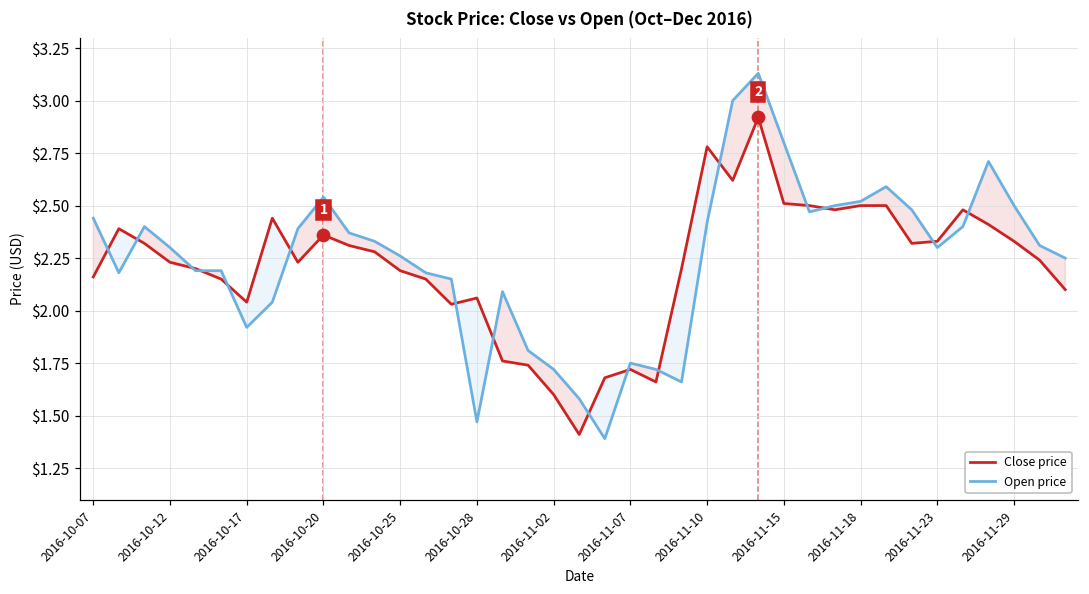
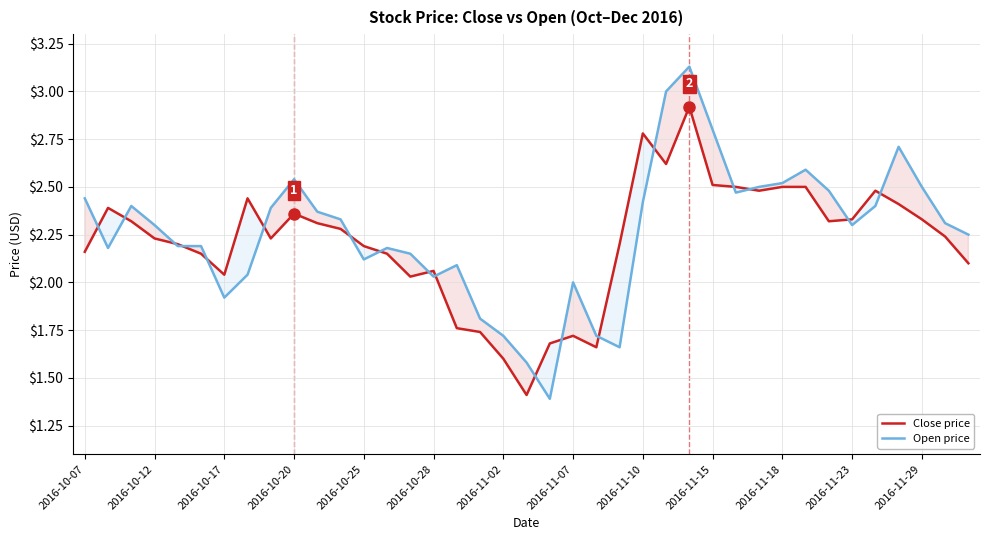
  {
    "Open price": {
      "2016-10-07": "$2.44",
      "2016-10-12": "$2.30",
      "2016-10-17": "$1.92",
-     "2016-10-25": "$2.26",
-     "2016-10-28": "$1.47",
+     "2016-10-25": "$2.12",
+     "2016-10-28": "$2.03",
      "2016-11-02": "$1.72",
-     "2016-11-07": "$1.75",
+     "2016-11-07": "$2.00",
      "2016-11-10": "$2.42",
      "2016-11-15": "$2.80",
      "2016-11-18": "$2.52",
      "2016-11-23": "$2.30",
      "2016-11-29": "$2.50"
    }
  }
